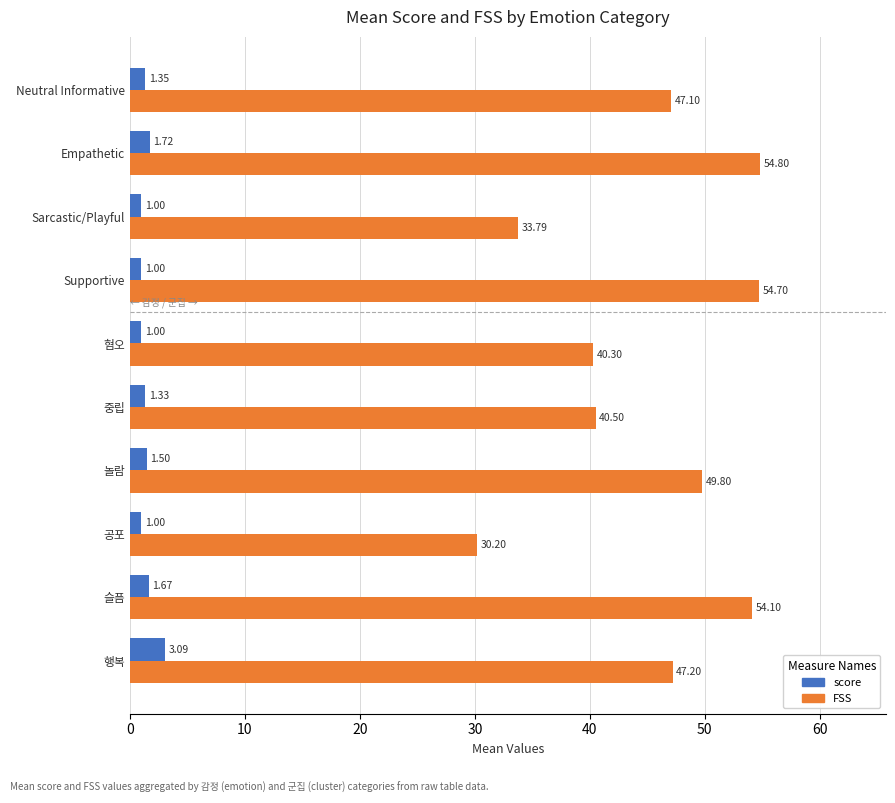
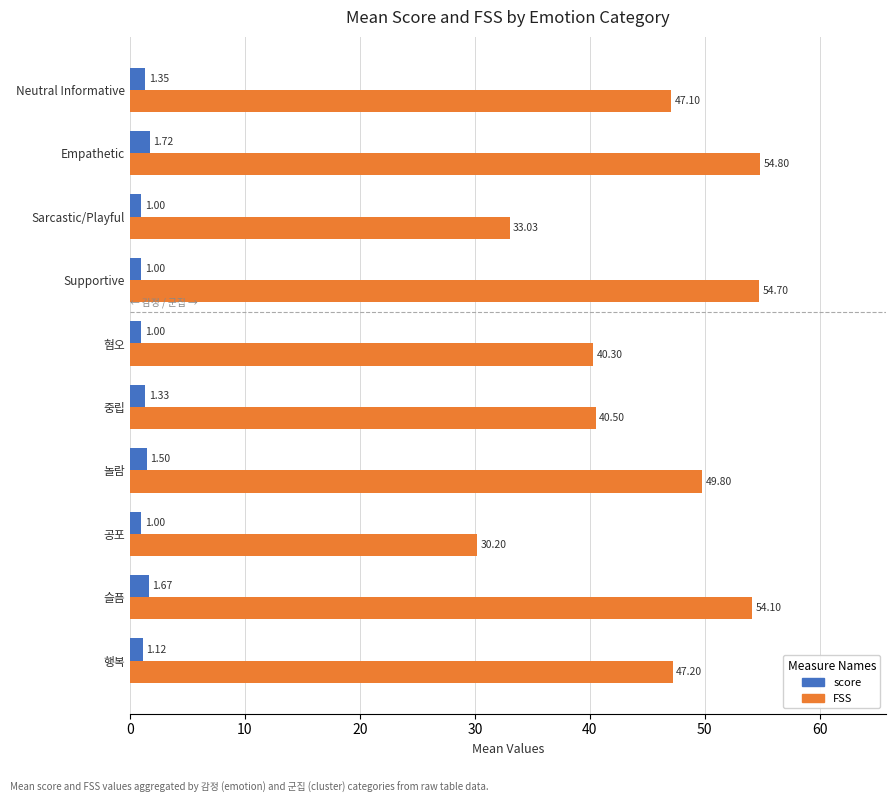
  {
    "score": {
      "Neutral Informative": 1.35,
      "Empathetic": 1.72,
      "Sarcastic/Playful": 1.00,
      "Supportive": 1.00,
      "혐오": 1.00,
      "중립": 1.33,
      "놀람": 1.50,
      "공포": 1.00,
      "슬픔": 1.67,
-     "행복": 3.09
+     "행복": 1.12
    },
    "FSS": {
      "Neutral Informative": 47.10,
      "Empathetic": 54.80,
-     "Sarcastic/Playful": 33.79,
+     "Sarcastic/Playful": 33.03,
      "Supportive": 54.70,
      "혐오": 40.30,
      "중립": 40.50,
      "놀람": 49.80,
      "공포": 30.20,
      "슬픔": 54.10,
      "행복": 47.20
    }
  }
